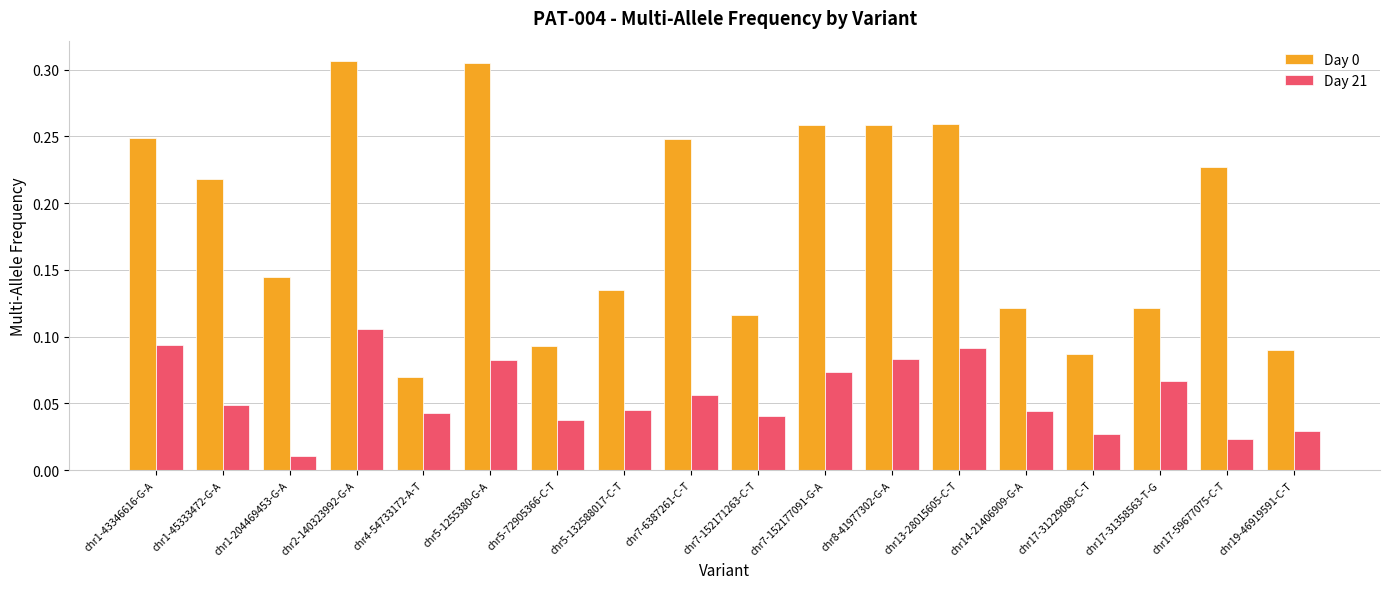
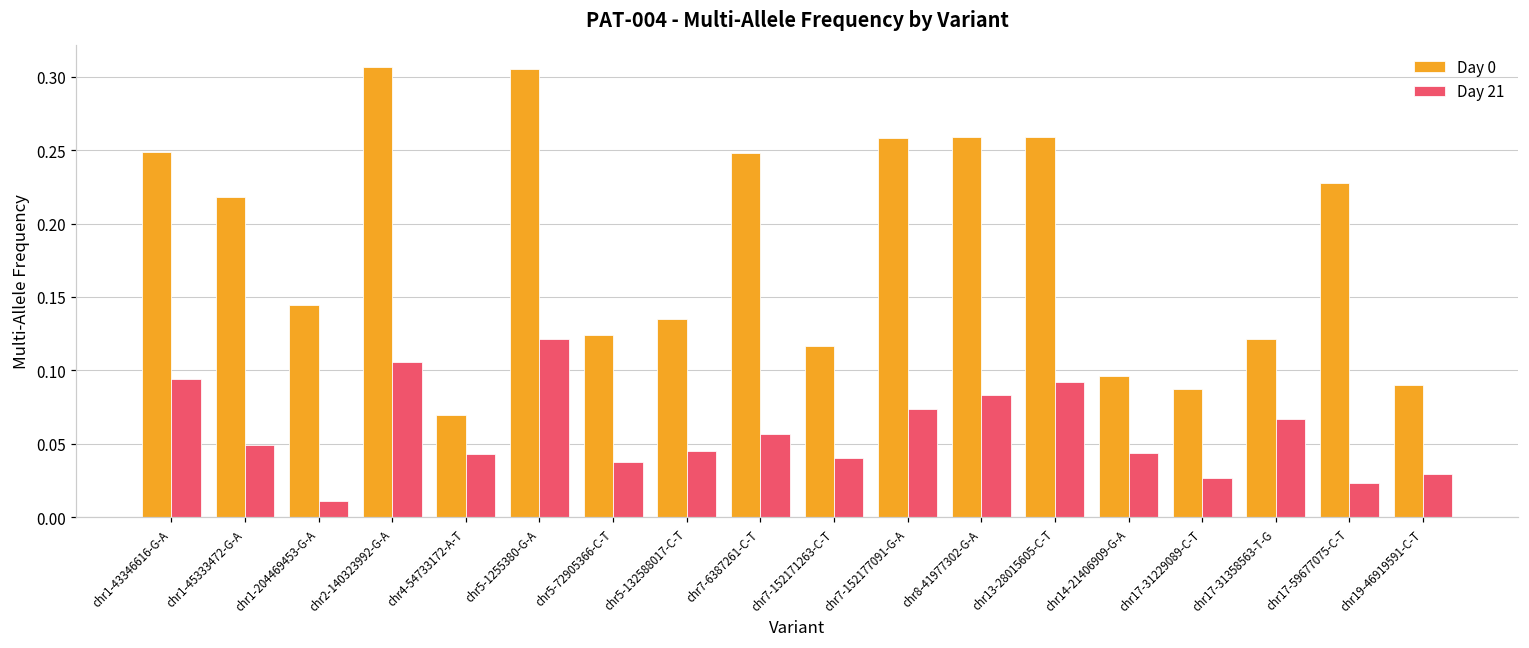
  {
    "Day 0": {
      "chr1-43346616-G-A": 0.248,
      "chr1-45333472-G-A": 0.218,
      "chr1-204469453-G-A": 0.145,
      "chr2-140323992-G-A": 0.306,
      "chr4-54733172-A-T": 0.069,
      "chr5-1255380-G-A": 0.305,
-     "chr5-72905366-C-T": 0.093,
+     "chr5-72905366-C-T": 0.124,
      "chr5-132588017-C-T": 0.135,
      "chr7-6387261-C-T": 0.248,
      "chr7-152171263-C-T": 0.116,
      "chr7-152177091-G-A": 0.258,
      "chr8-41977302-G-A": 0.259,
      "chr13-28015605-C-T": 0.259,
-     "chr14-21406909-G-A": 0.122,
+     "chr14-21406909-G-A": 0.096,
      "chr17-31229089-C-T": 0.087,
      "chr17-31358563-T-G": 0.121,
      "chr17-59677075-C-T": 0.227,
      "chr19-46919591-C-T": 0.090
    },
    "Day 21": {
      "chr1-43346616-G-A": 0.094,
      "chr1-45333472-G-A": 0.049,
      "chr1-204469453-G-A": 0.011,
      "chr2-140323992-G-A": 0.106,
      "chr4-54733172-A-T": 0.043,
-     "chr5-1255380-G-A": 0.082,
+     "chr5-1255380-G-A": 0.121,
      "chr5-72905366-C-T": 0.038,
      "chr5-132588017-C-T": 0.045,
      "chr7-6387261-C-T": 0.056,
      "chr7-152171263-C-T": 0.040,
      "chr7-152177091-G-A": 0.074,
      "chr8-41977302-G-A": 0.084,
      "chr13-28015605-C-T": 0.092,
      "chr14-21406909-G-A": 0.044,
      "chr17-31229089-C-T": 0.027,
      "chr17-31358563-T-G": 0.067,
      "chr17-59677075-C-T": 0.023,
      "chr19-46919591-C-T": 0.030
    }
  }
